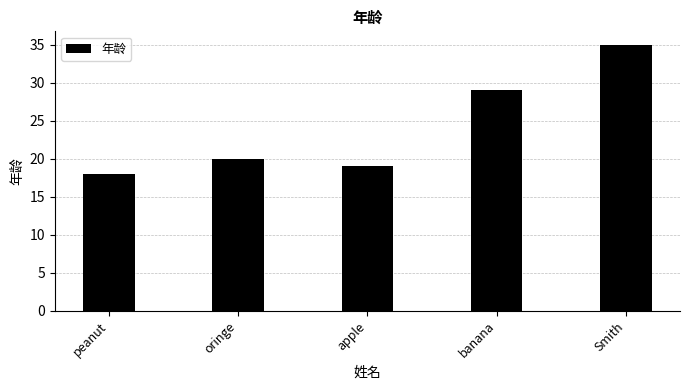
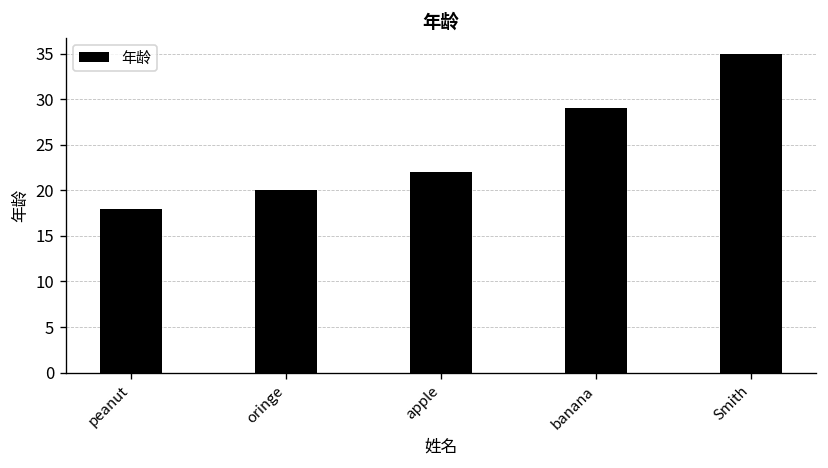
  {
    "peanut": 18,
    "oringe": 20,
-   "apple": 19,
+   "apple": 22,
    "banana": 29,
    "Smith": 35
  }
